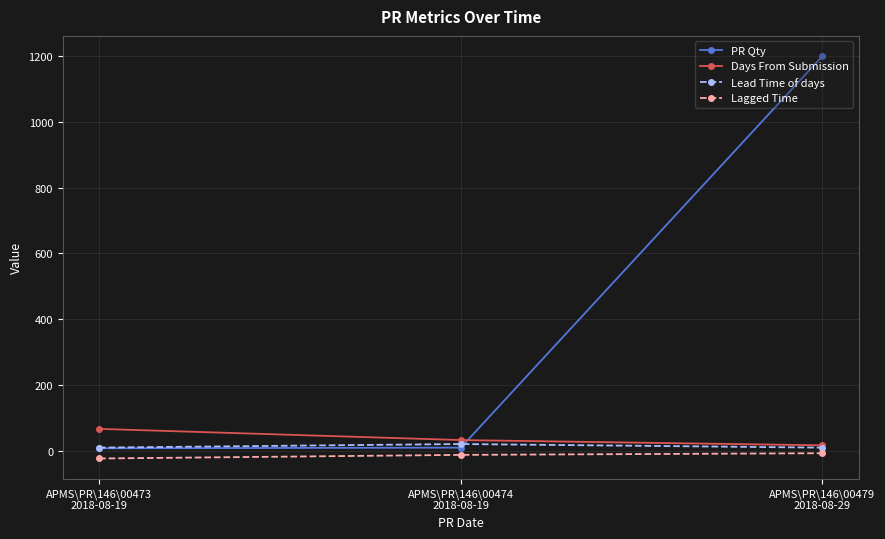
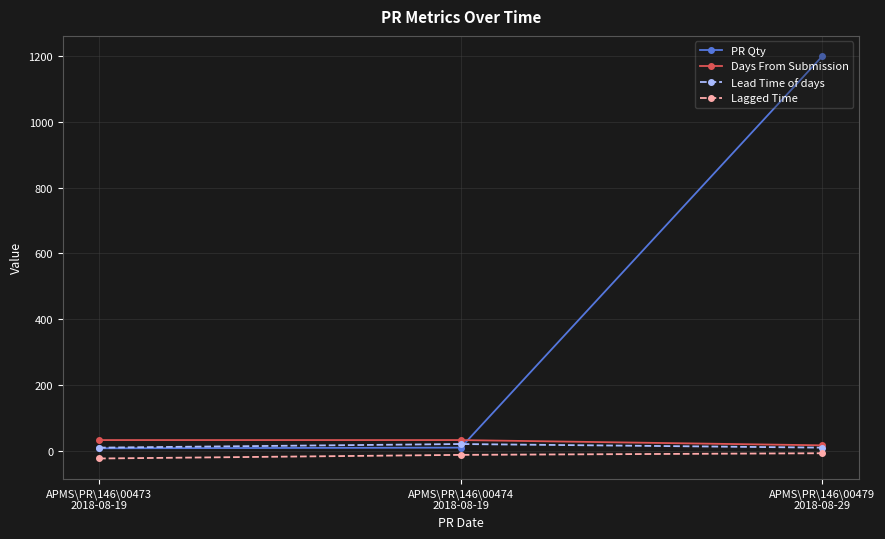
  {
    "PR Qty": {
      "APMS\\PR\\146\\00474 2018-08-19": 10
    },
    "Days From Submission": {
-     "APMS\\PR\\146\\00473 2018-08-19": 70,
+     "APMS\\PR\\146\\00473 2018-08-19": 30,
      "APMS\\PR\\146\\00474 2018-08-19": 30
    },
    "Lead Time of days": {
      "APMS\\PR\\146\\00474 2018-08-19": 20
    },
    "Lagged Time": {
      "APMS\\PR\\146\\00473 2018-08-19": -20,
      "APMS\\PR\\146\\00474 2018-08-19": -10,
      "APMS\\PR\\146\\00479 2018-08-29": -10
    }
  }
